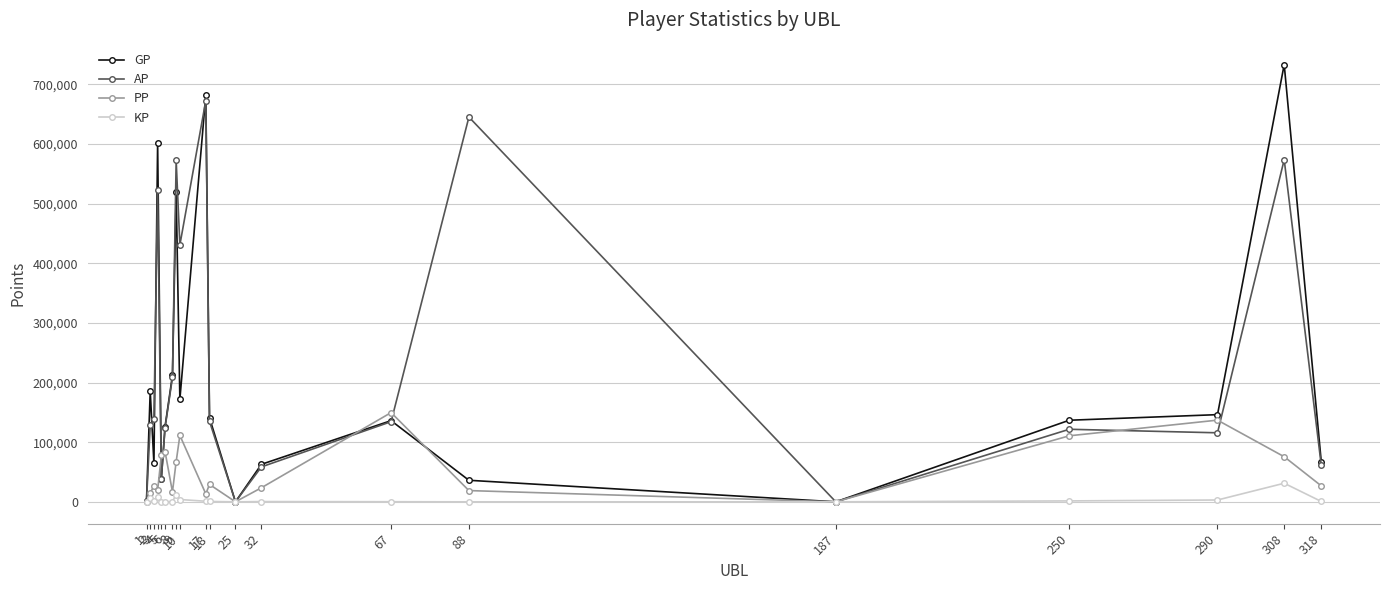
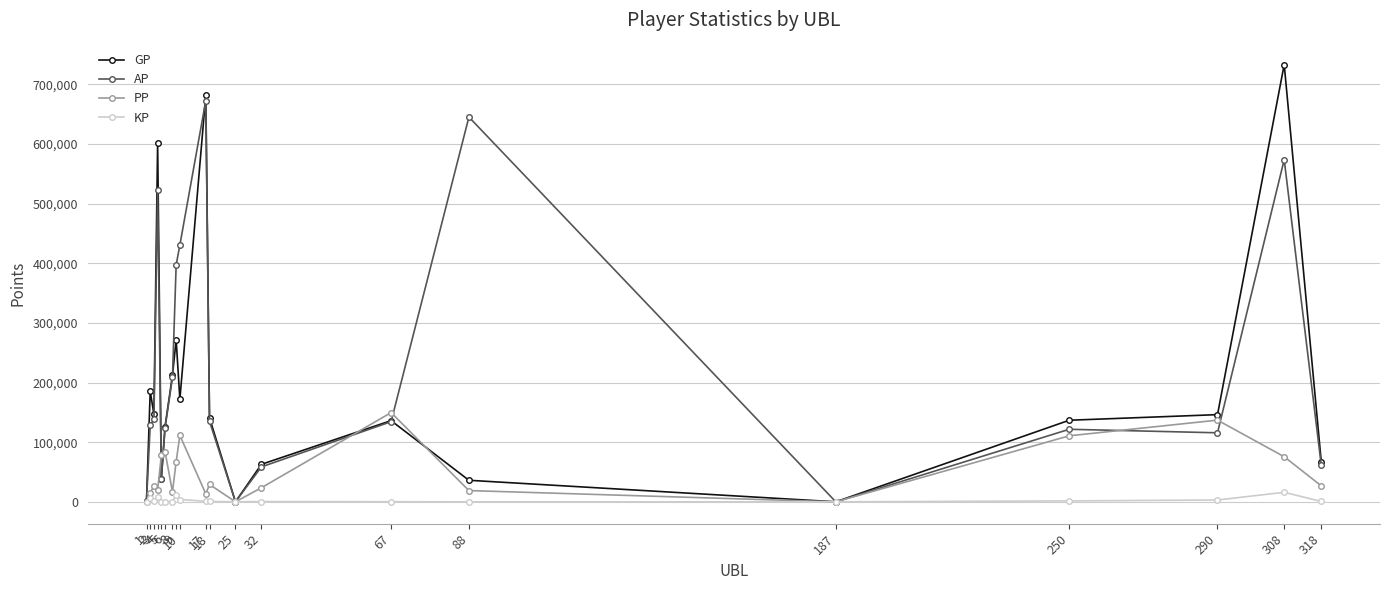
  {
    "GP": {
      "2": "190,000",
-     "3": "60,000",
+     "3": "150,000",
      "4": "600,000",
-     "9": "520,000",
+     "9": "270,000",
      "10": "170,000",
      "17": "680,000",
      "18": "140,000",
      "32": "60,000",
      "88": "40,000",
      "250": "140,000",
      "290": "150,000",
      "308": "730,000",
      "318": "70,000"
    },
    "AP": {
      "2": "130,000",
      "3": "140,000",
      "4": "520,000",
-     "9": "570,000",
+     "9": "400,000",
      "10": "430,000",
      "17": "670,000",
      "18": "130,000",
      "32": "60,000",
      "88": "650,000",
      "250": "120,000",
      "290": "120,000",
      "308": "570,000",
      "318": "60,000"
    },
    "PP": {
      "2": "10,000",
      "3": "30,000",
      "4": "20,000",
      "5": "80,000",
      "6": "80,000",
      "8": "20,000",
      "9": "70,000",
      "10": "110,000",
      "17": "10,000",
      "18": "30,000",
      "32": "20,000",
      "67": "150,000",
      "88": "20,000",
      "250": "110,000",
      "290": "140,000",
      "308": "80,000",
      "318": "30,000"
    },
    "KP": {
      "2": "10,000",
      "3": "0",
      "4": "10,000",
      "5": "0",
      "6": "0",
      "8": "0",
      "9": "10,000",
      "10": "0",
      "17": "0",
      "18": "0",
      "32": "0",
      "67": "0",
      "88": "0",
      "250": "0",
      "290": "0",
-     "308": "30,000",
+     "308": "20,000",
      "318": "0"
    }
  }
